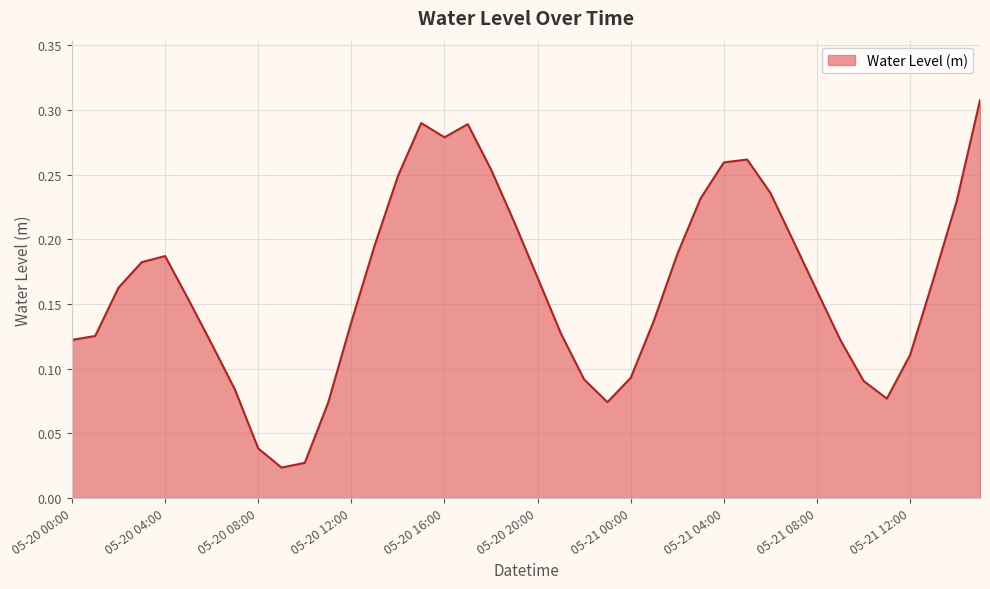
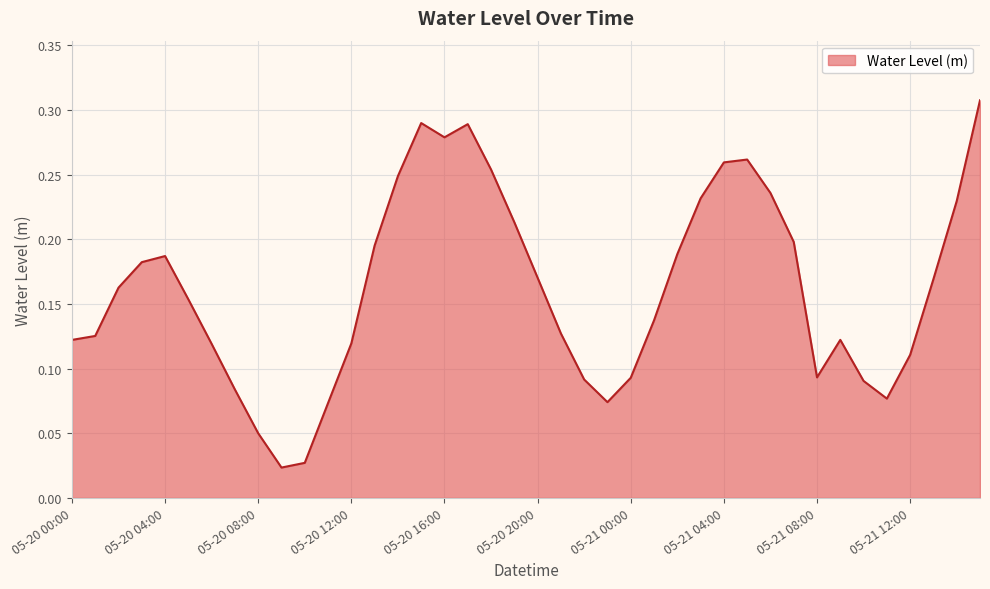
  {
    "05-20 00:00": 0.122,
    "05-20 04:00": 0.187,
-   "05-20 08:00": 0.038,
-   "05-20 12:00": 0.136,
+   "05-20 08:00": 0.050,
+   "05-20 12:00": 0.120,
    "05-20 16:00": 0.279,
    "05-20 20:00": 0.170,
    "05-21 00:00": 0.093,
    "05-21 04:00": 0.260,
-   "05-21 08:00": 0.160,
+   "05-21 08:00": 0.093,
    "05-21 12:00": 0.111
  }
